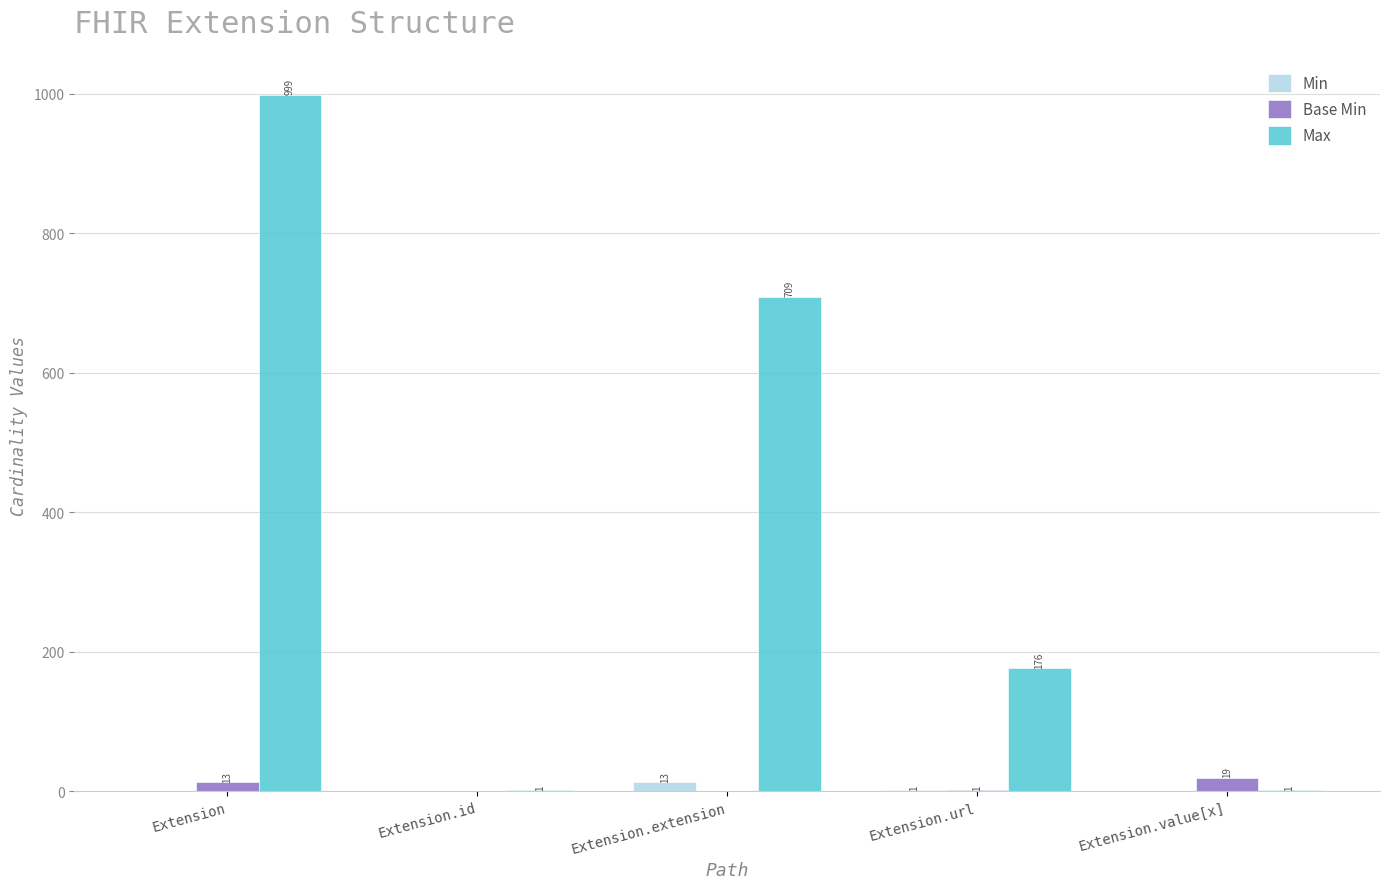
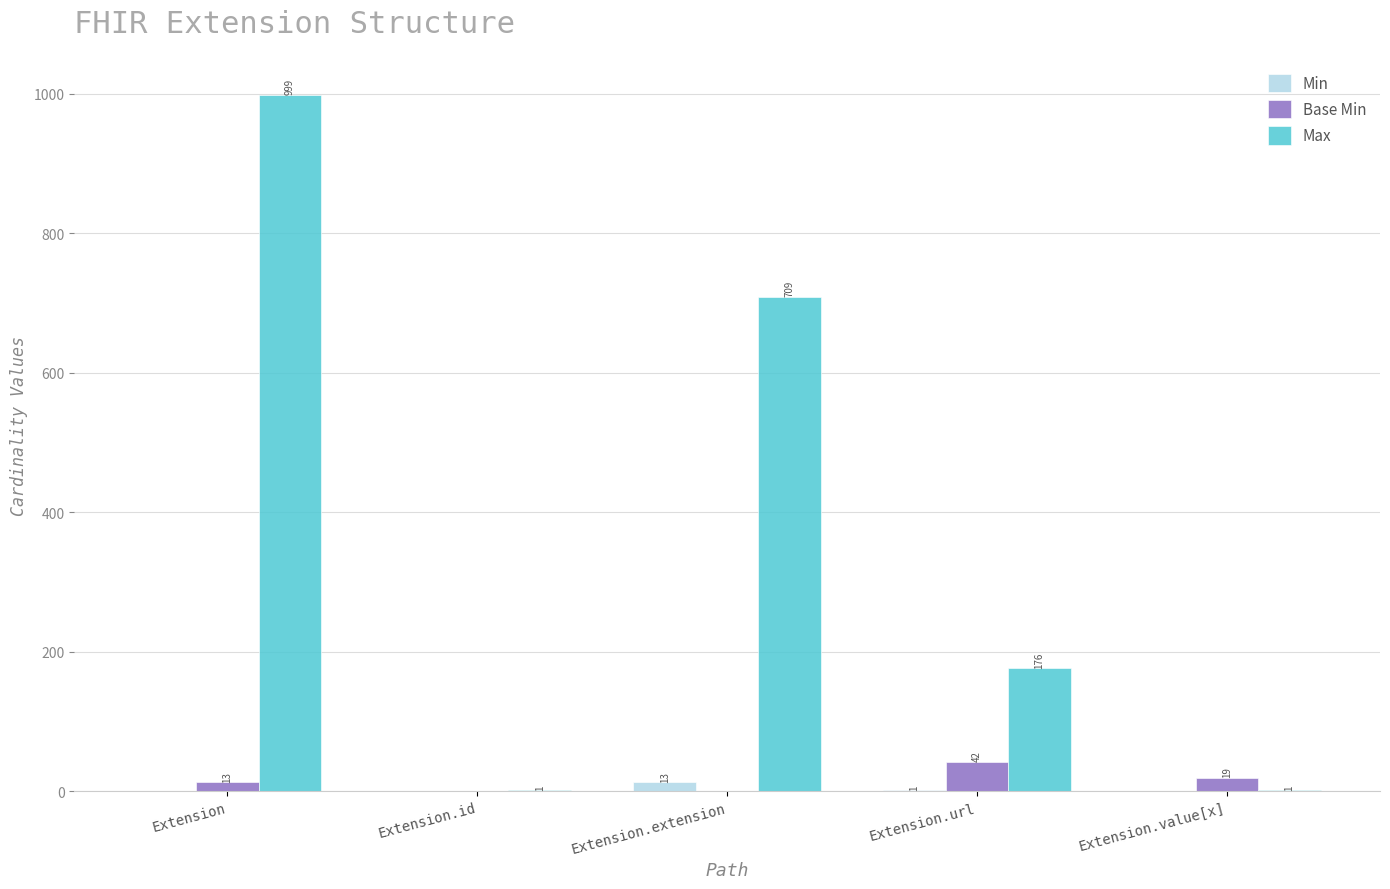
  {
    "Min": {
      "Extension.extension": 13,
      "Extension.url": 1
    },
    "Base Min": {
      "Extension": 13,
-     "Extension.url": 1,
+     "Extension.url": 42,
      "Extension.value[x]": 19
    },
    "Max": {
      "Extension": 999,
      "Extension.id": 1,
      "Extension.extension": 709,
      "Extension.url": 176,
      "Extension.value[x]": 1
    }
  }
